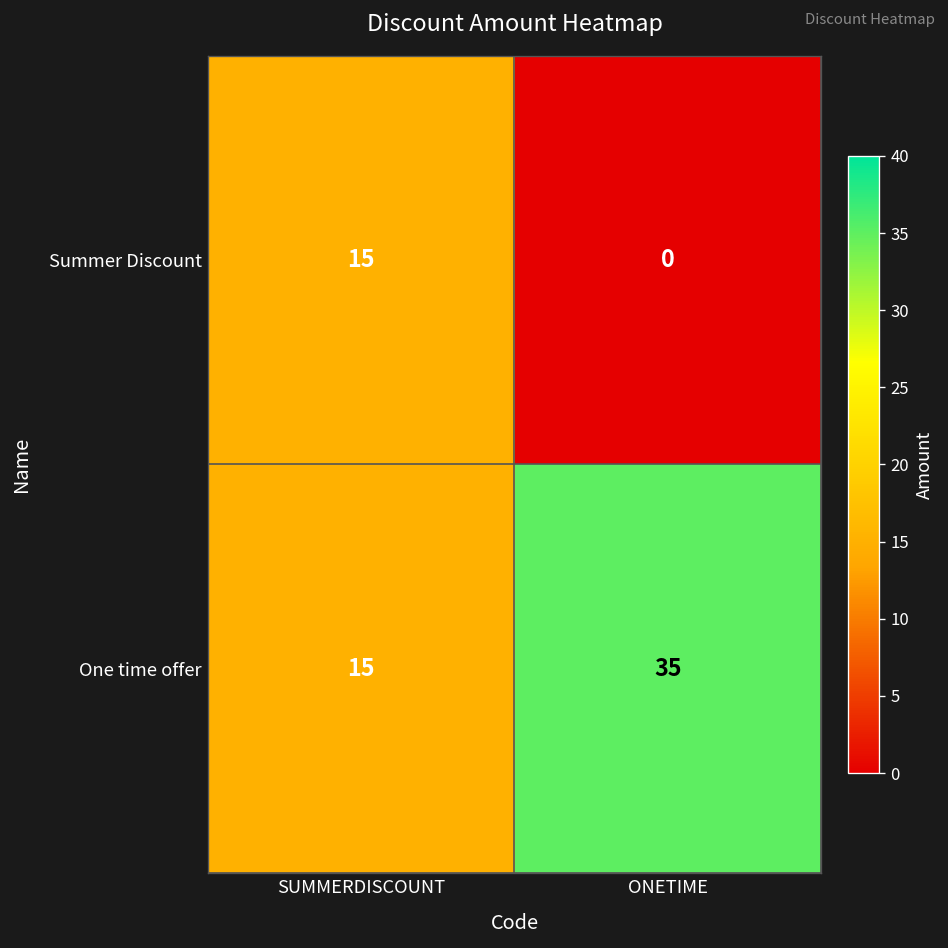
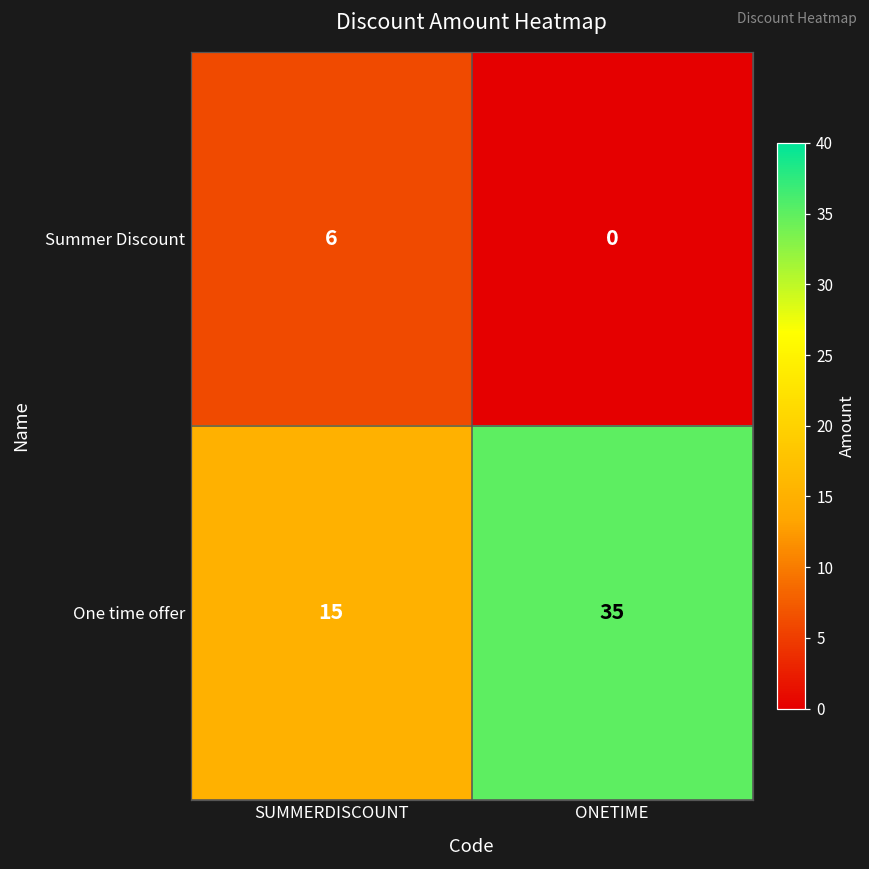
  {
    "Summer Discount": {
-     "SUMMERDISCOUNT": 15,
+     "SUMMERDISCOUNT": 6,
      "ONETIME": 0
    },
    "One time offer": {
      "SUMMERDISCOUNT": 15,
      "ONETIME": 35
    }
  }
